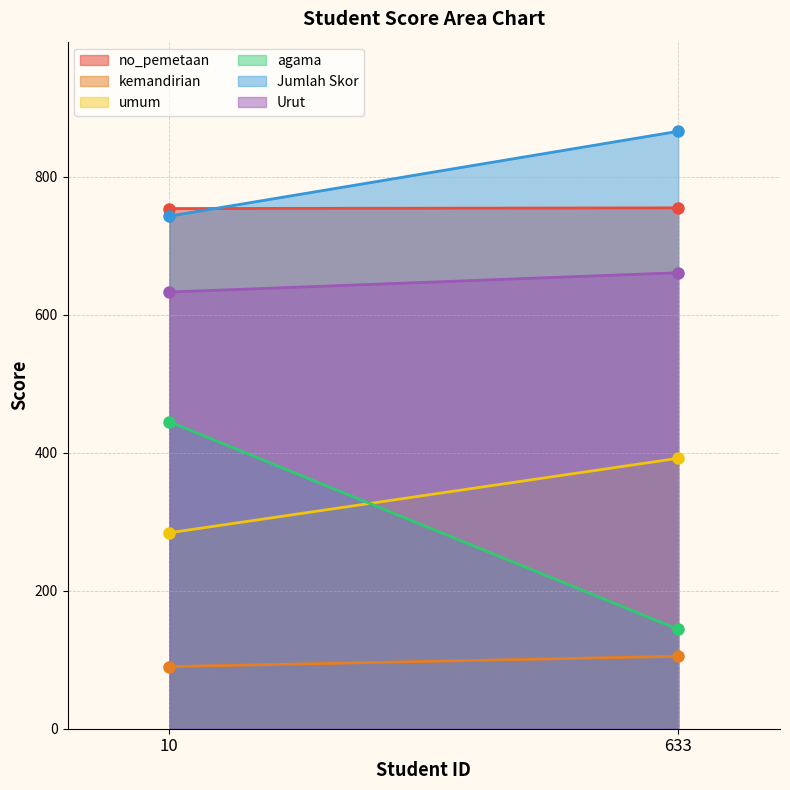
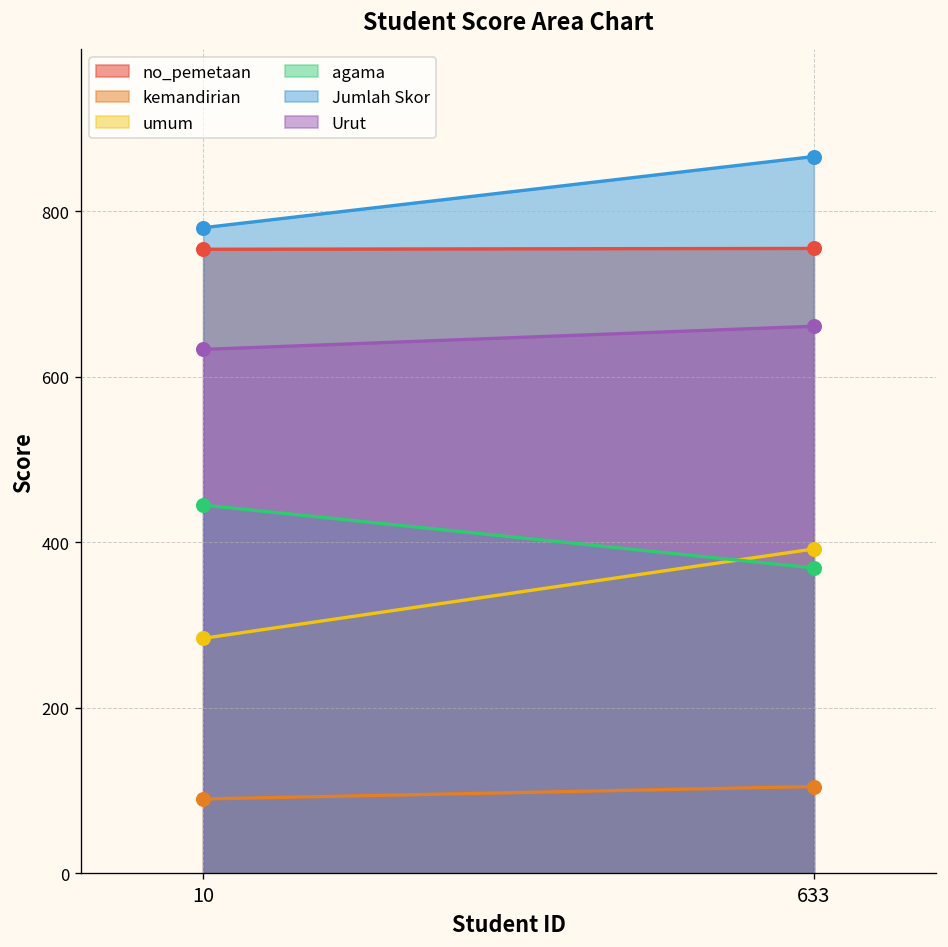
  {
    "agama": {
      "10": 450,
-     "633": 140
+     "633": 370
    },
    "Jumlah Skor": {
-     "10": 740,
+     "10": 780,
      "633": 870
    },
    "Urut": {
      "10": 630,
      "633": 660
    }
  }
